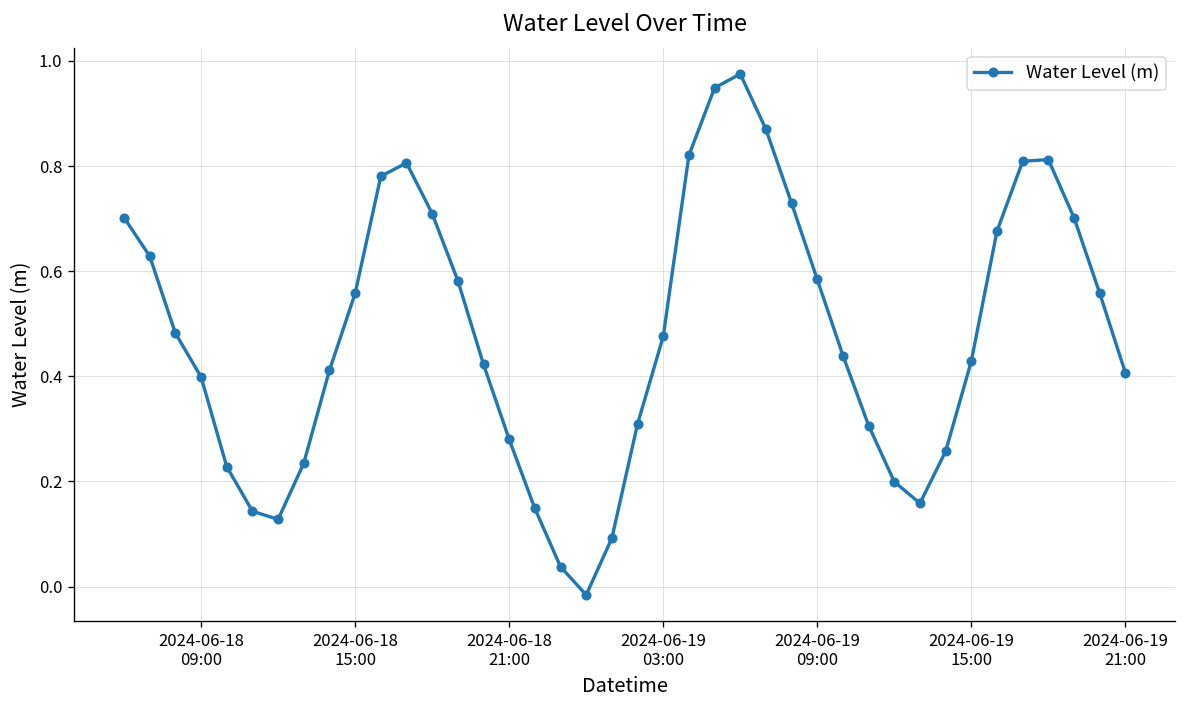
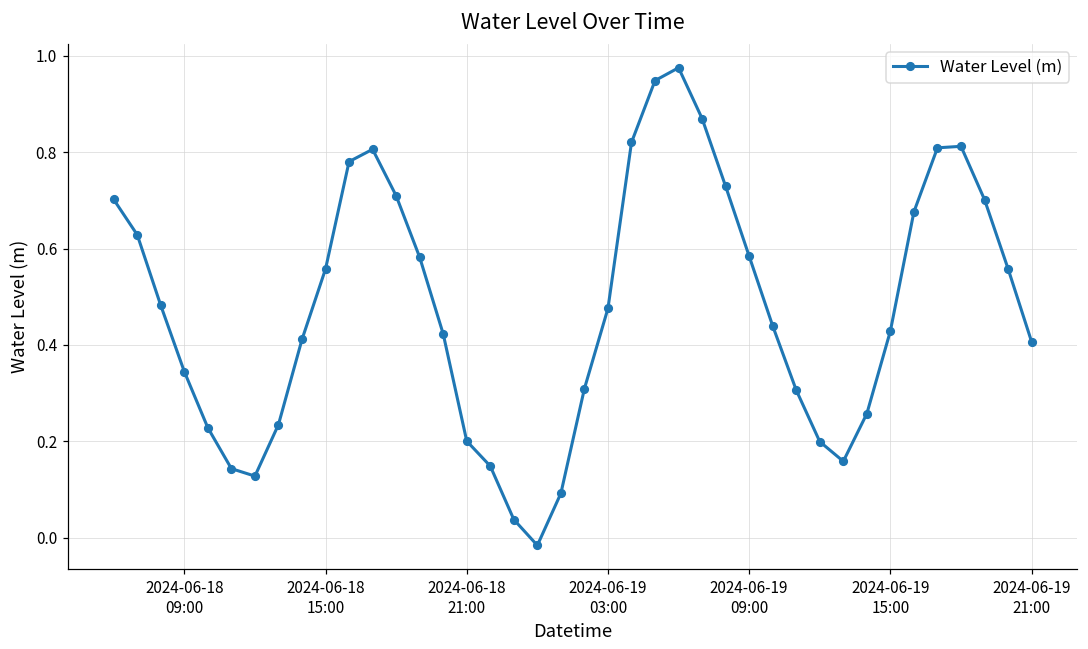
  {
-   "2024-06-18 09:00": 0.40,
+   "2024-06-18 09:00": 0.34,
    "2024-06-18 15:00": 0.56,
-   "2024-06-18 21:00": 0.28,
+   "2024-06-18 21:00": 0.20,
    "2024-06-19 03:00": 0.48,
    "2024-06-19 09:00": 0.58,
    "2024-06-19 15:00": 0.43,
    "2024-06-19 21:00": 0.41
  }
